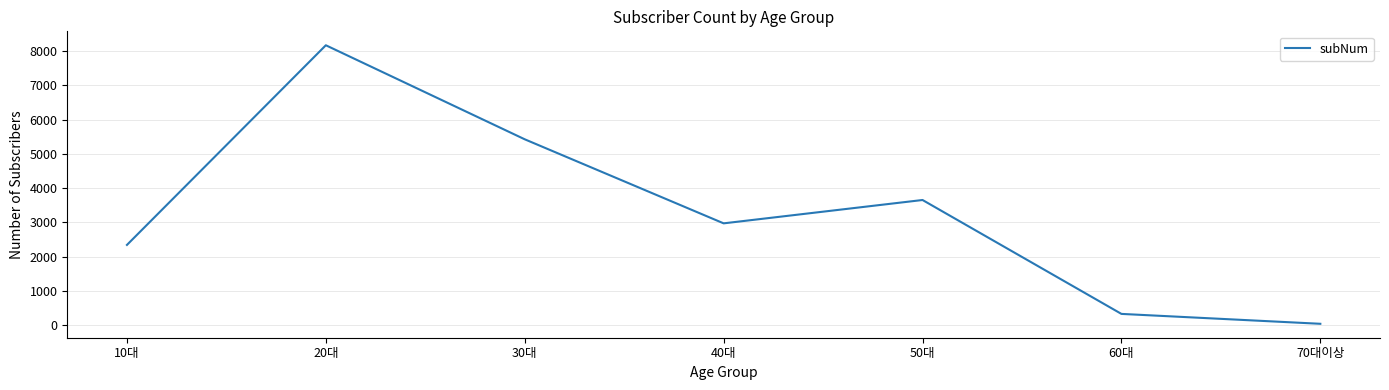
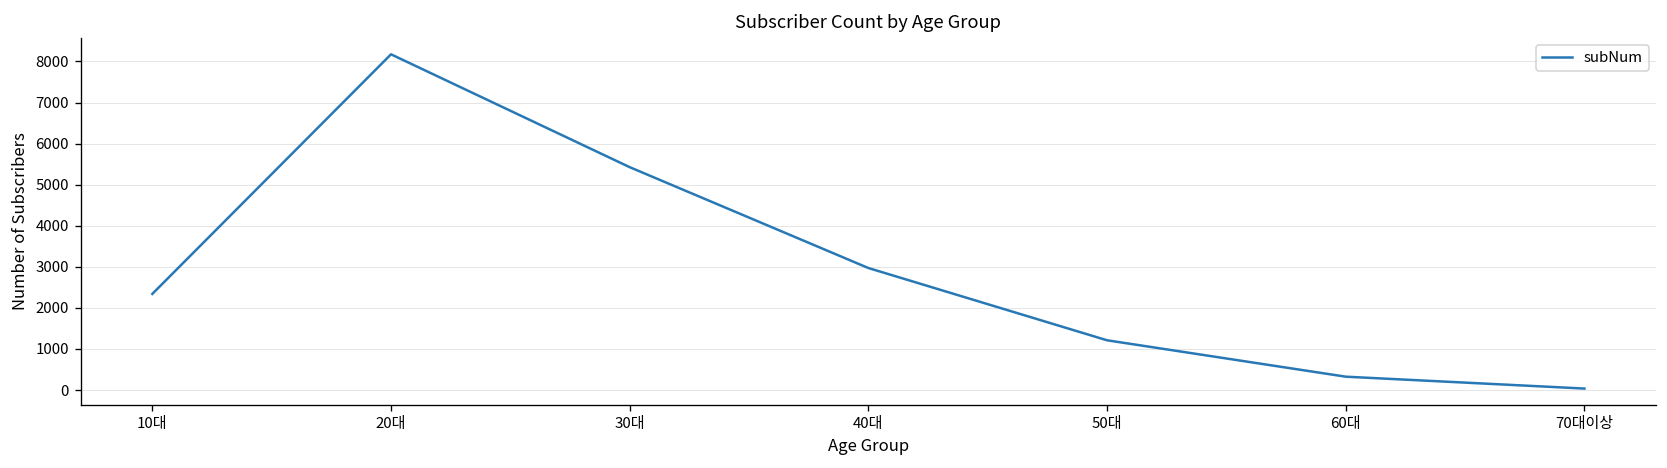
  {
    "10대": 2300,
    "20대": 8200,
    "30대": 5400,
    "40대": 3000,
-   "50대": 3700,
+   "50대": 1200,
    "60대": 300,
    "70대이상": 0
  }
